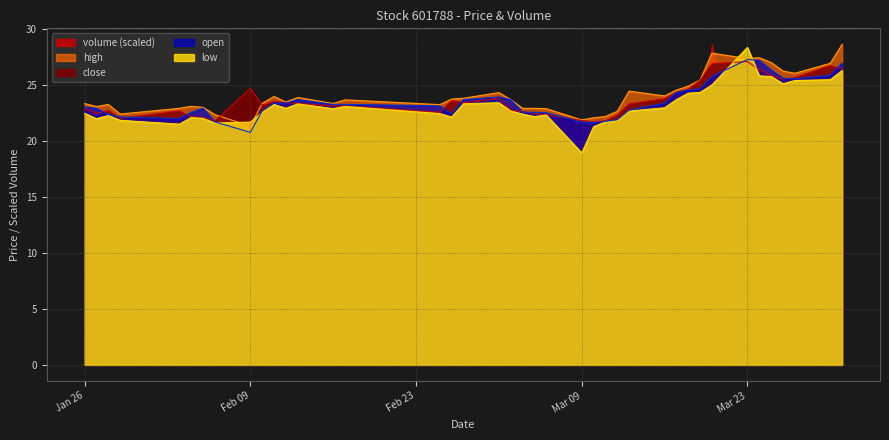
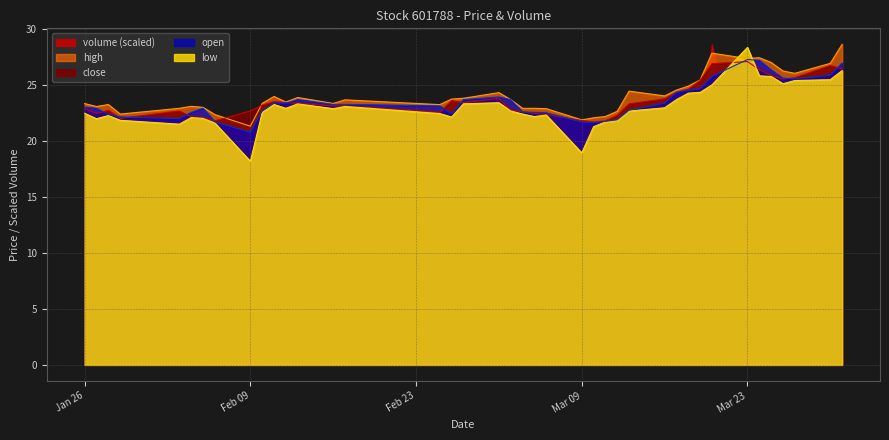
  {
    "volume (scaled)": {
      "Jan 26": 10.2,
      "Feb 09": 17.1,
      "Mar 09": 17.6,
      "Mar 23": 12.6
    },
    "high": {
      "Jan 26": 23.4,
      "Feb 09": 21.3
    },
    "close": {
-     "Feb 09": 24.7
+     "Feb 09": 22.7
    },
    "open": {
      "Feb 09": 20.8
    },
    "low": {
      "Jan 26": 22.5,
-     "Feb 09": 21.7,
+     "Feb 09": 18.2,
      "Mar 09": 18.9,
      "Mar 23": 28.4
    }
  }
